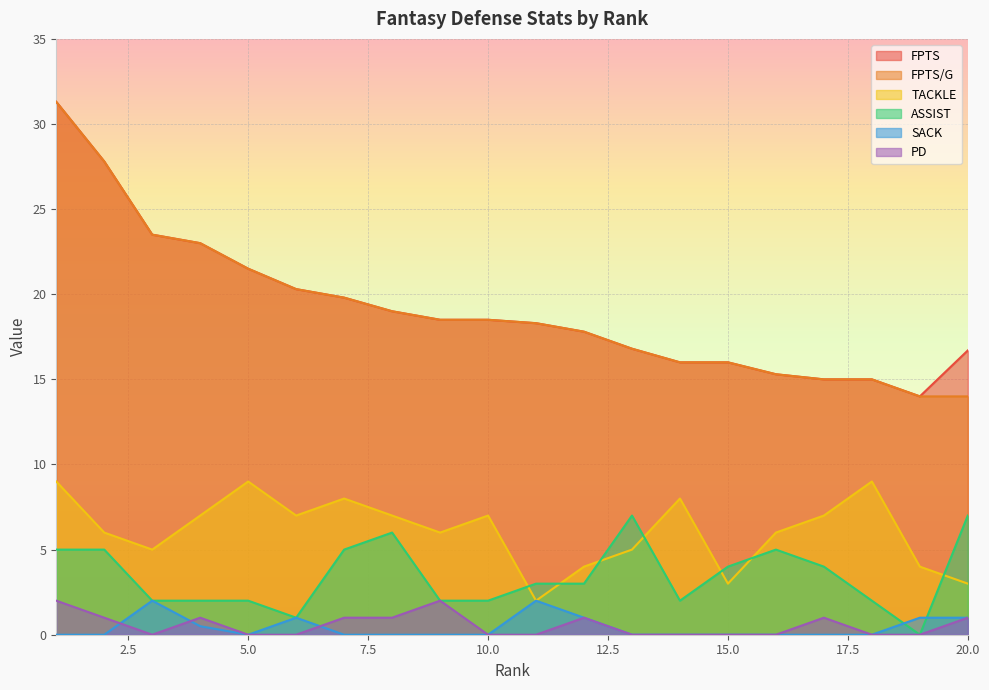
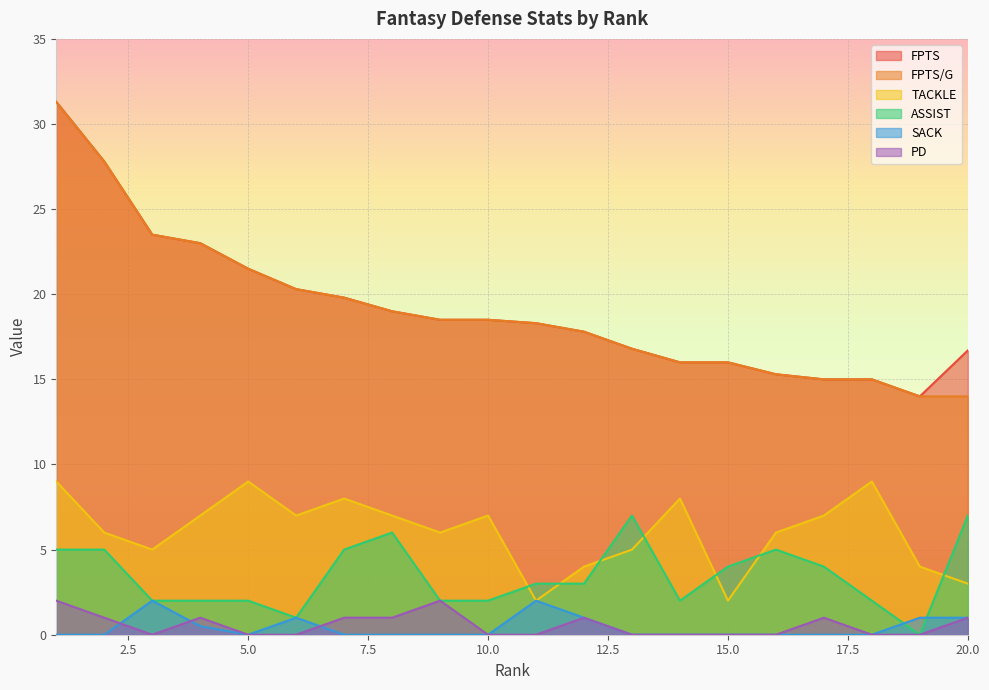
  {
    "TACKLE": {
      "5.0": 9,
      "10.0": 7,
-     "15.0": 3,
+     "15.0": 2,
      "20.0": 3
    },
    "ASSIST": {
      "5.0": 2,
      "10.0": 2,
      "15.0": 4,
      "20.0": 7
    }
  }
